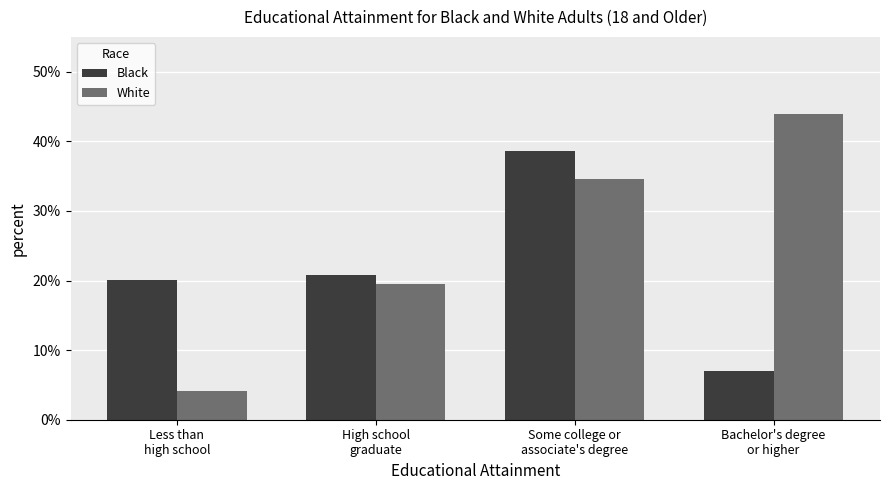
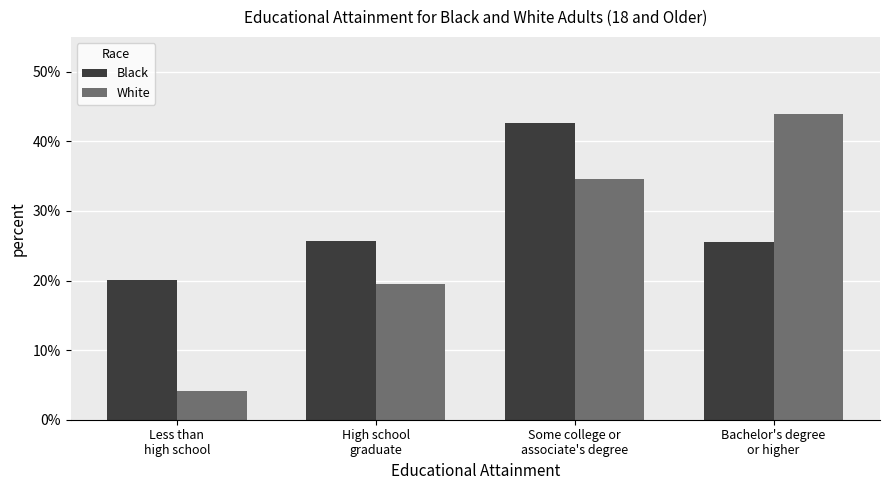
  {
    "Black": {
      "Less than high school": "20%",
-     "High school graduate": "21%",
-     "Some college or associate's degree": "39%",
-     "Bachelor's degree or higher": "7%"
+     "High school graduate": "26%",
+     "Some college or associate's degree": "43%",
+     "Bachelor's degree or higher": "26%"
    },
    "White": {
      "Less than high school": "4%",
      "High school graduate": "20%",
      "Some college or associate's degree": "35%",
      "Bachelor's degree or higher": "44%"
    }
  }
